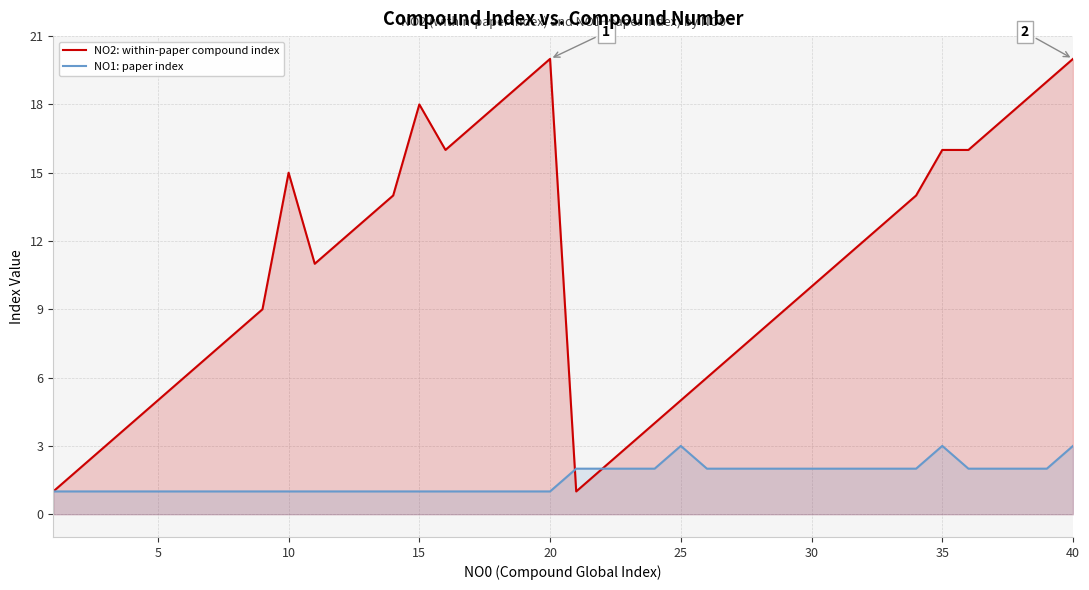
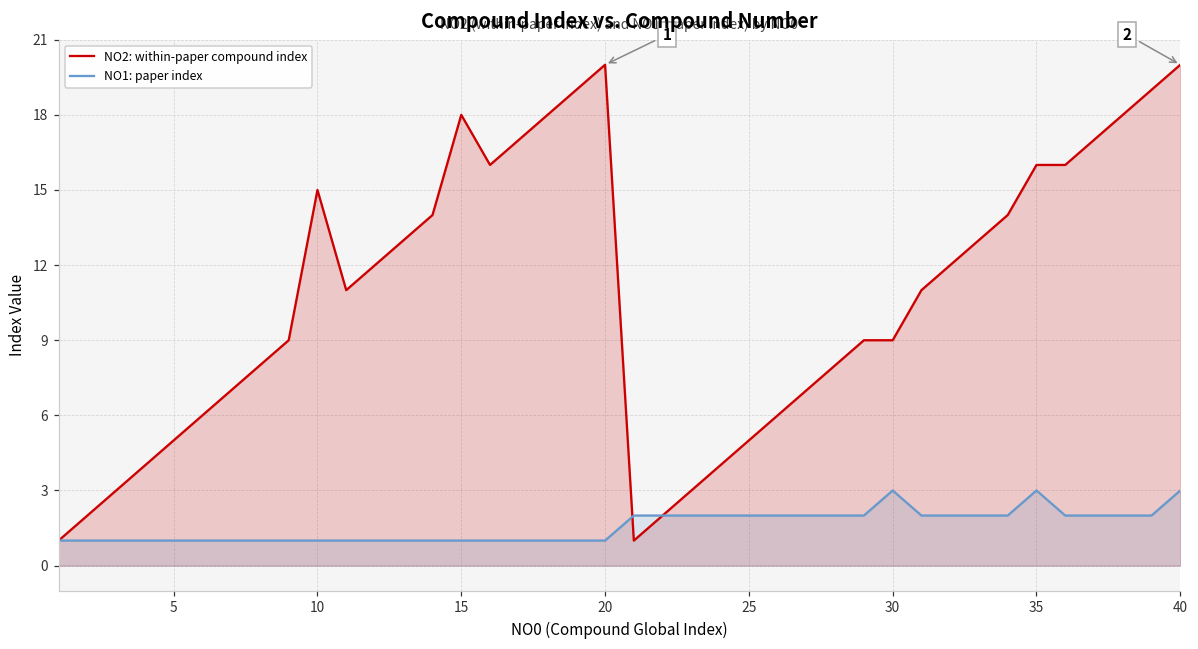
  {
    "NO2: within-paper compound index": {
      "5": 5,
      "10": 15,
      "15": 18,
      "25": 5,
-     "30": 10,
+     "30": 9,
      "35": 16
    },
    "NO1: paper index": {
      "5": 1,
      "10": 1,
      "15": 1,
      "20": 1,
-     "25": 3,
-     "30": 2,
+     "25": 2,
+     "30": 3,
      "35": 3,
      "40": 3
    }
  }
